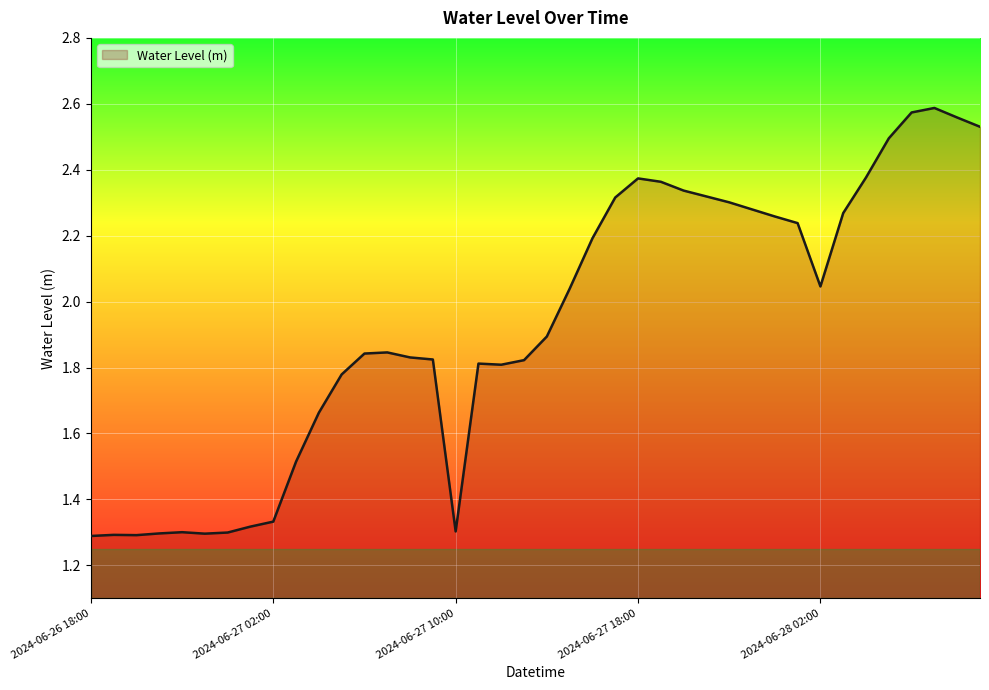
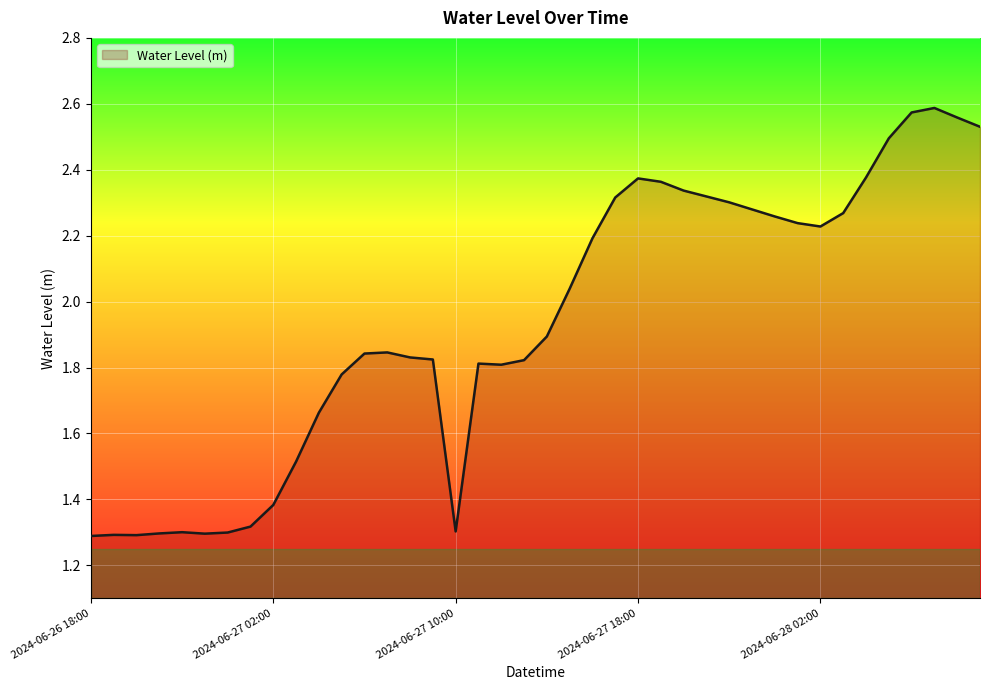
  {
    "2024-06-26 18:00": 1.29,
-   "2024-06-27 02:00": 1.33,
+   "2024-06-27 02:00": 1.38,
    "2024-06-27 10:00": 1.30,
    "2024-06-27 18:00": 2.37,
-   "2024-06-28 02:00": 2.05
+   "2024-06-28 02:00": 2.23
  }
